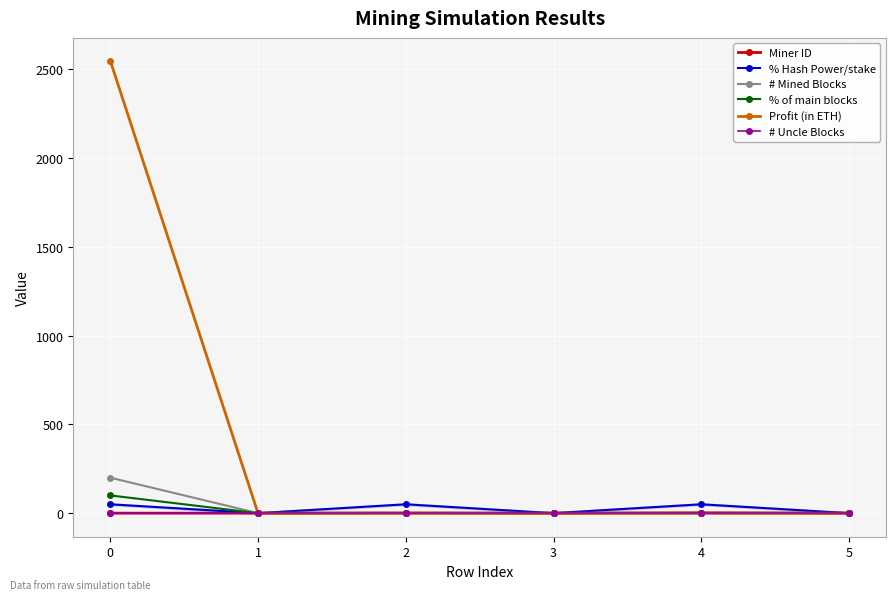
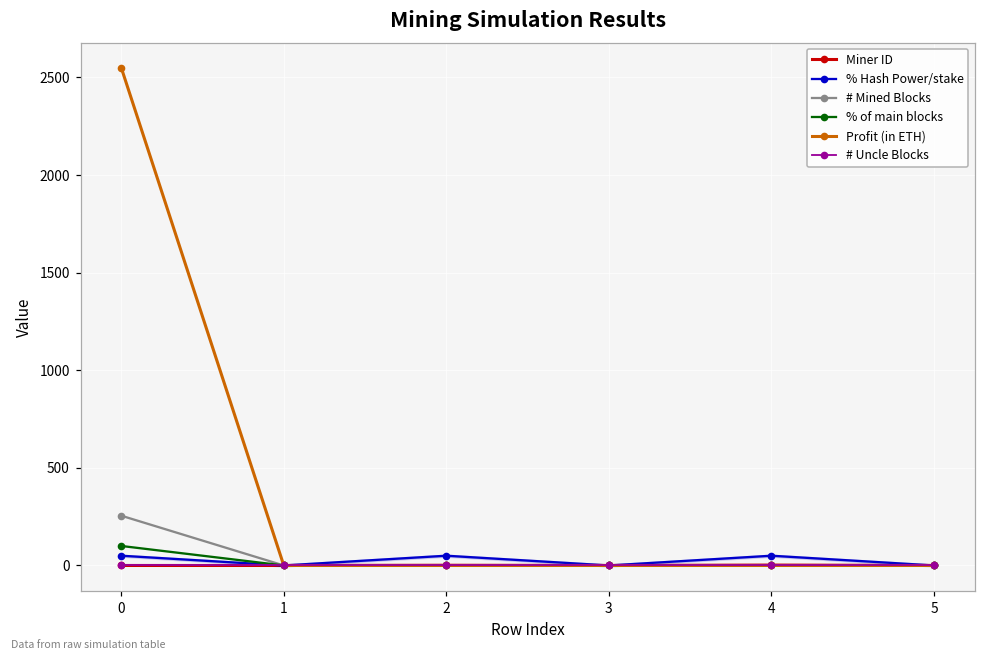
  {
    "# Uncle Blocks": {
      "0": 0
    },
    "# Mined Blocks": {
-     "0": 200
+     "0": 260
    },
    "% of main blocks": {
      "0": 100
    },
    "Profit (in ETH)": {
      "0": 2550
    }
  }
